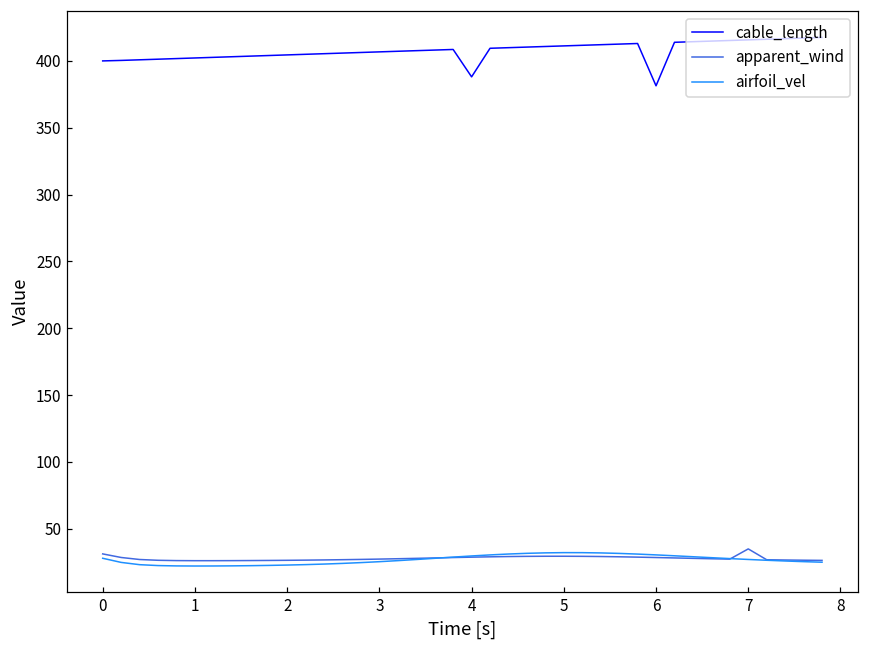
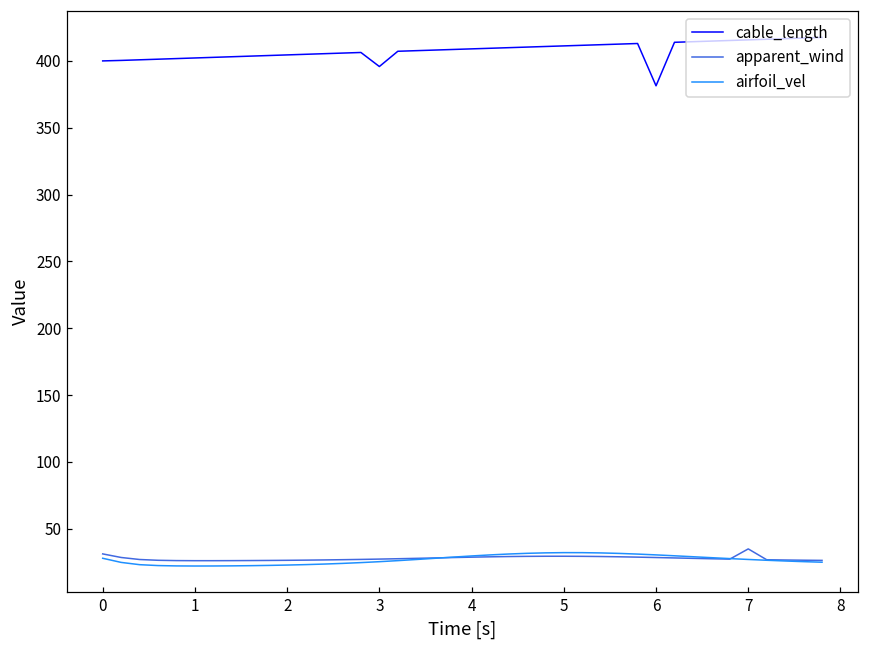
  {
    "cable_length": {
      "0": 400,
      "1": 402,
      "2": 404,
-     "3": 407,
-     "4": 388,
+     "3": 396,
+     "4": 409,
      "5": 411,
      "6": 381
    },
    "apparent_wind": {
      "0": 31,
      "1": 26,
      "2": 26,
      "5": 29,
      "7": 35
    },
    "airfoil_vel": {
      "0": 28,
      "1": 22,
      "2": 23,
      "5": 32,
      "7": 27
    }
  }
